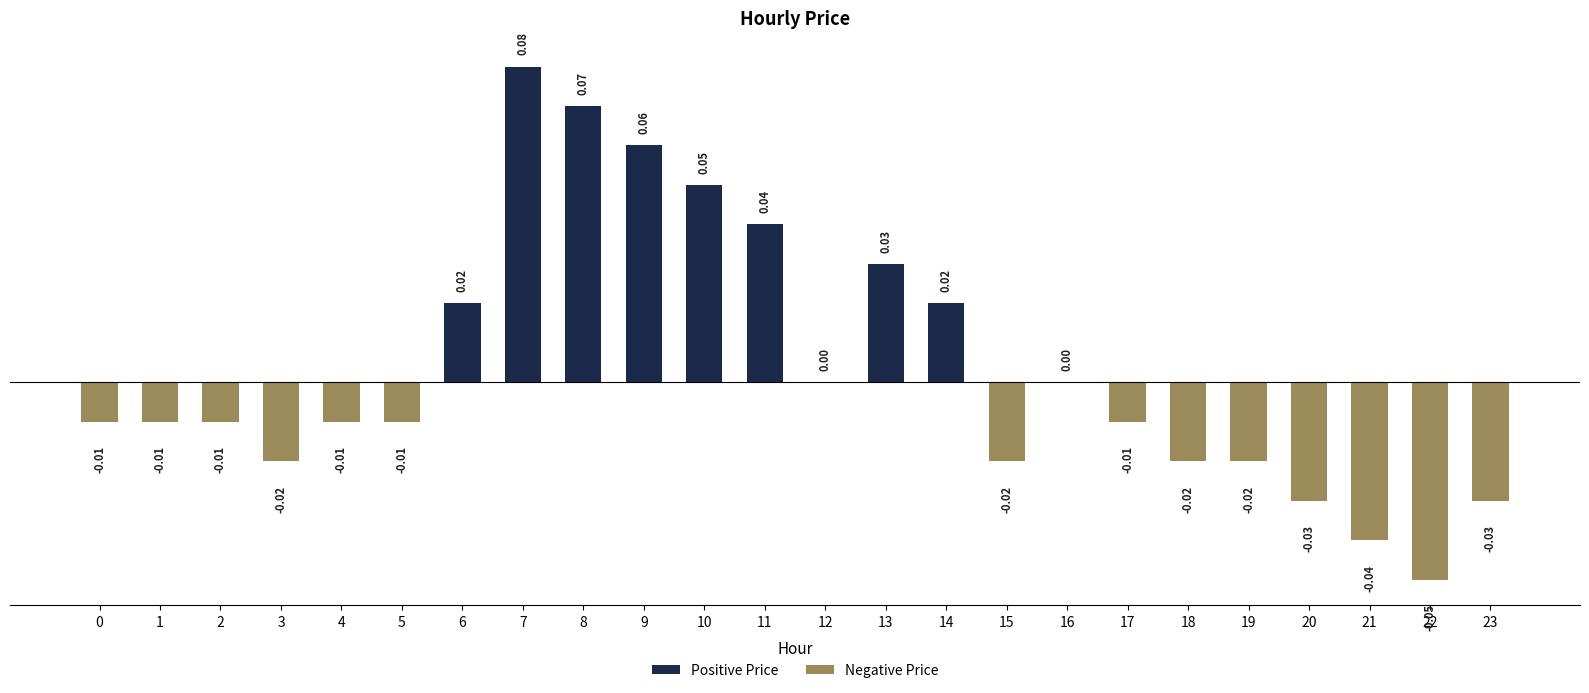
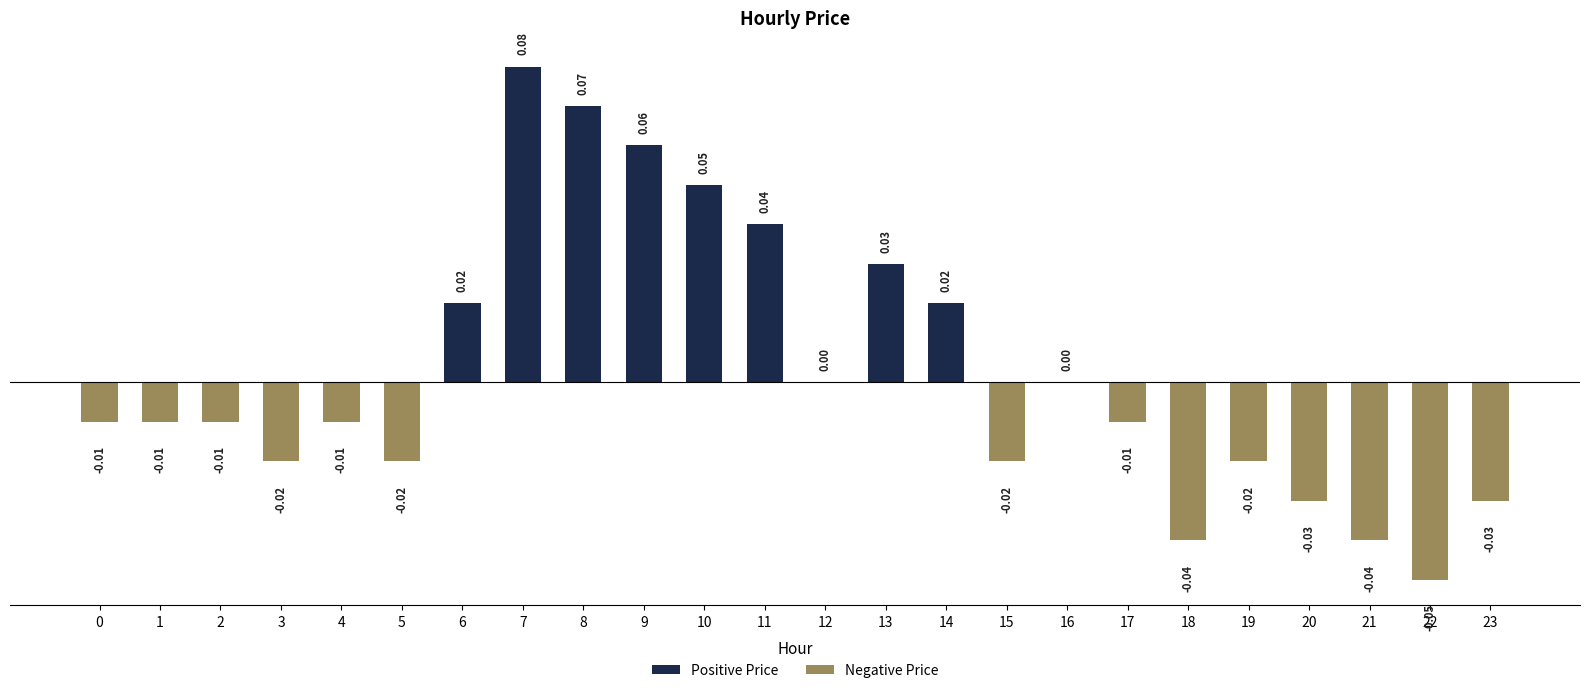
  {
    "Positive Price": {
      "6": 0.02,
      "7": 0.08,
      "8": 0.07,
      "9": 0.06,
      "10": 0.05,
      "11": 0.04,
      "12": 0.00,
      "13": 0.03,
      "14": 0.02,
      "16": 0.00
    },
    "Negative Price": {
      "0": -0.01,
      "1": -0.01,
      "2": -0.01,
      "3": -0.02,
      "4": -0.01,
-     "5": -0.01,
+     "5": -0.02,
      "15": -0.02,
      "17": -0.01,
-     "18": -0.02,
+     "18": -0.04,
      "19": -0.02,
      "20": -0.03,
      "21": -0.04,
      "22": -0.05,
      "23": -0.03
    }
  }
